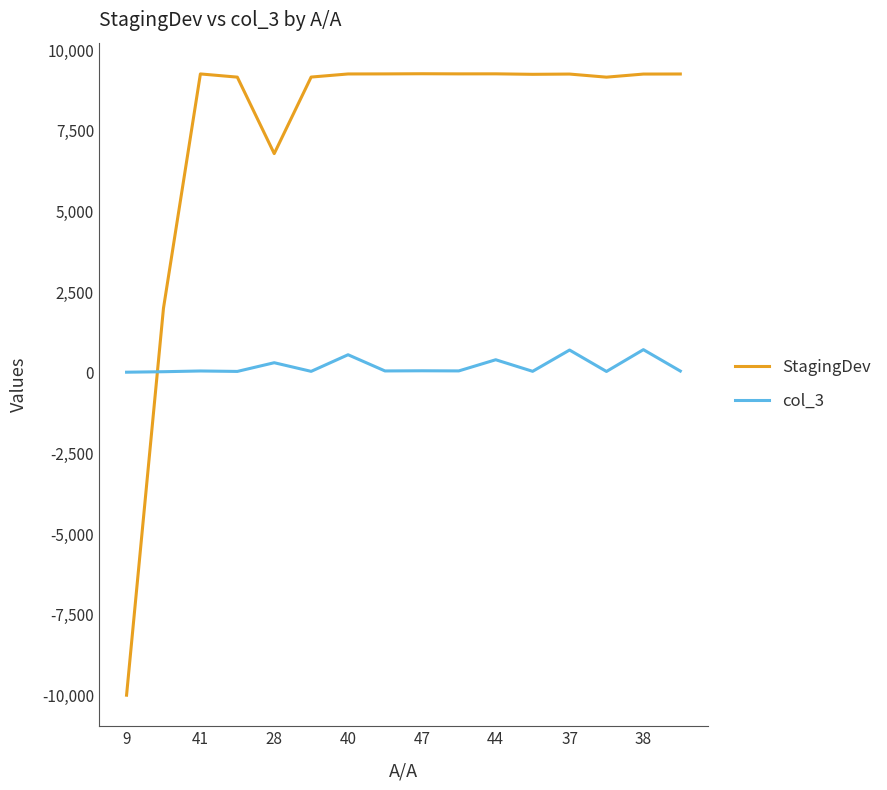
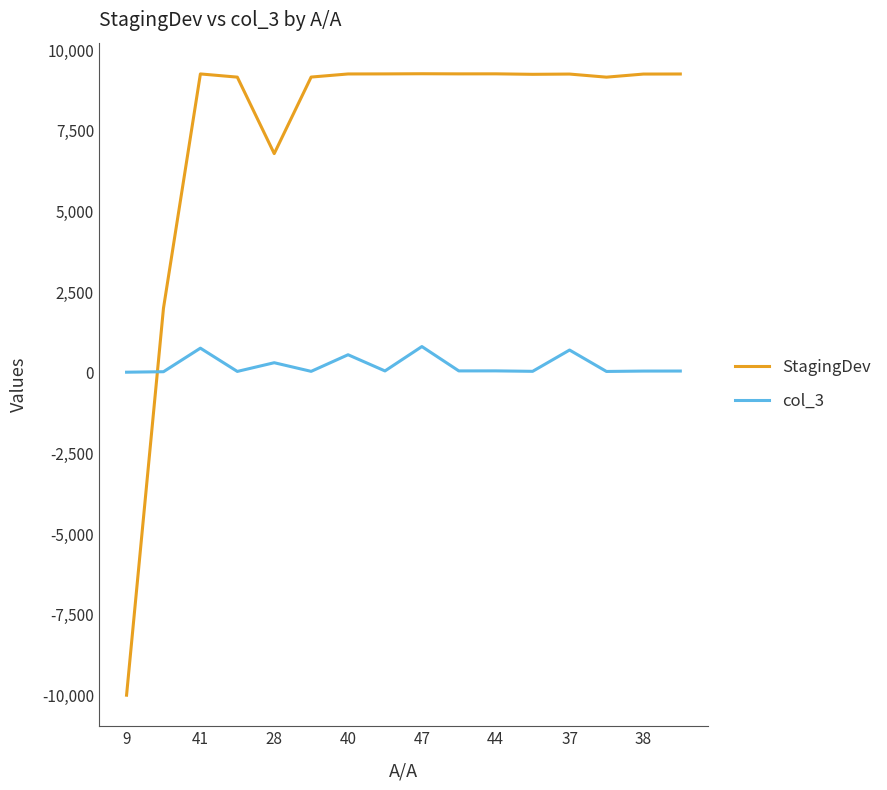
  {
    "StagingDev": {
      "41": "9,300",
      "28": "6,800",
      "40": "9,300",
      "47": "9,300",
      "44": "9,300",
      "37": "9,300",
      "38": "9,300"
    },
    "col_3": {
-     "41": "100",
+     "41": "800",
      "28": "300",
      "40": "600",
-     "47": "100",
-     "44": "400",
+     "47": "800",
+     "44": "100",
      "37": "700",
-     "38": "700"
+     "38": "100"
    }
  }
